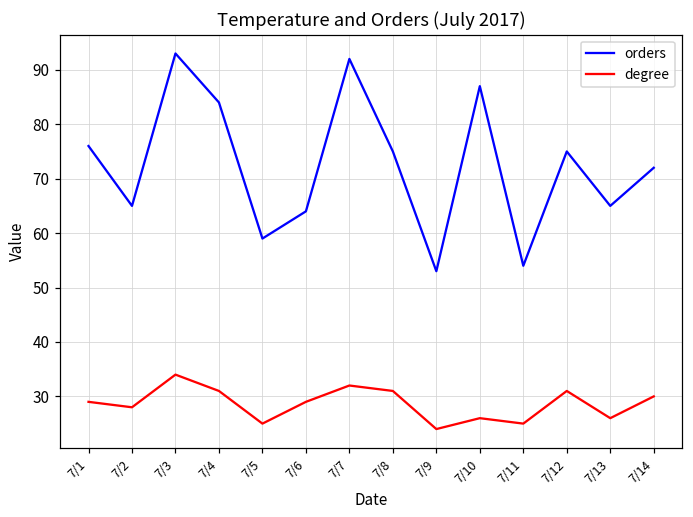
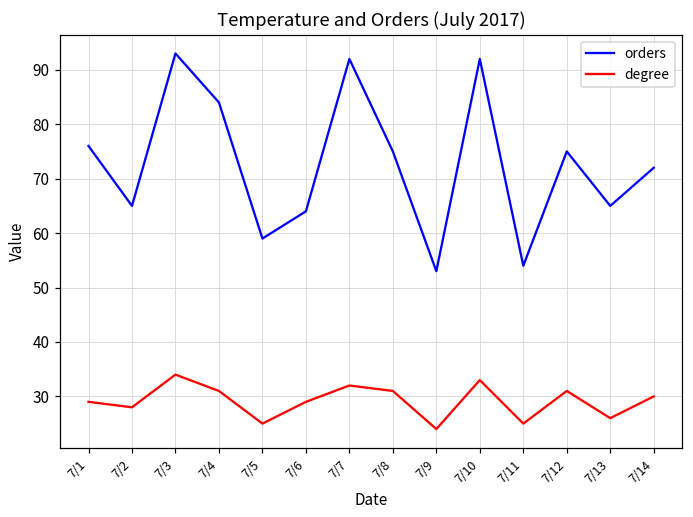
  {
    "orders": {
      "7/1": 76,
      "7/2": 65,
      "7/3": 93,
      "7/4": 84,
      "7/5": 59,
      "7/6": 64,
      "7/7": 92,
      "7/8": 75,
      "7/9": 53,
-     "7/10": 87,
+     "7/10": 92,
      "7/11": 54,
      "7/12": 75,
      "7/13": 65,
      "7/14": 72
    },
    "degree": {
      "7/1": 29,
      "7/2": 28,
      "7/3": 34,
      "7/4": 31,
      "7/5": 25,
      "7/6": 29,
      "7/7": 32,
      "7/8": 31,
      "7/9": 24,
-     "7/10": 26,
+     "7/10": 33,
      "7/11": 25,
      "7/12": 31,
      "7/13": 26,
      "7/14": 30
    }
  }
